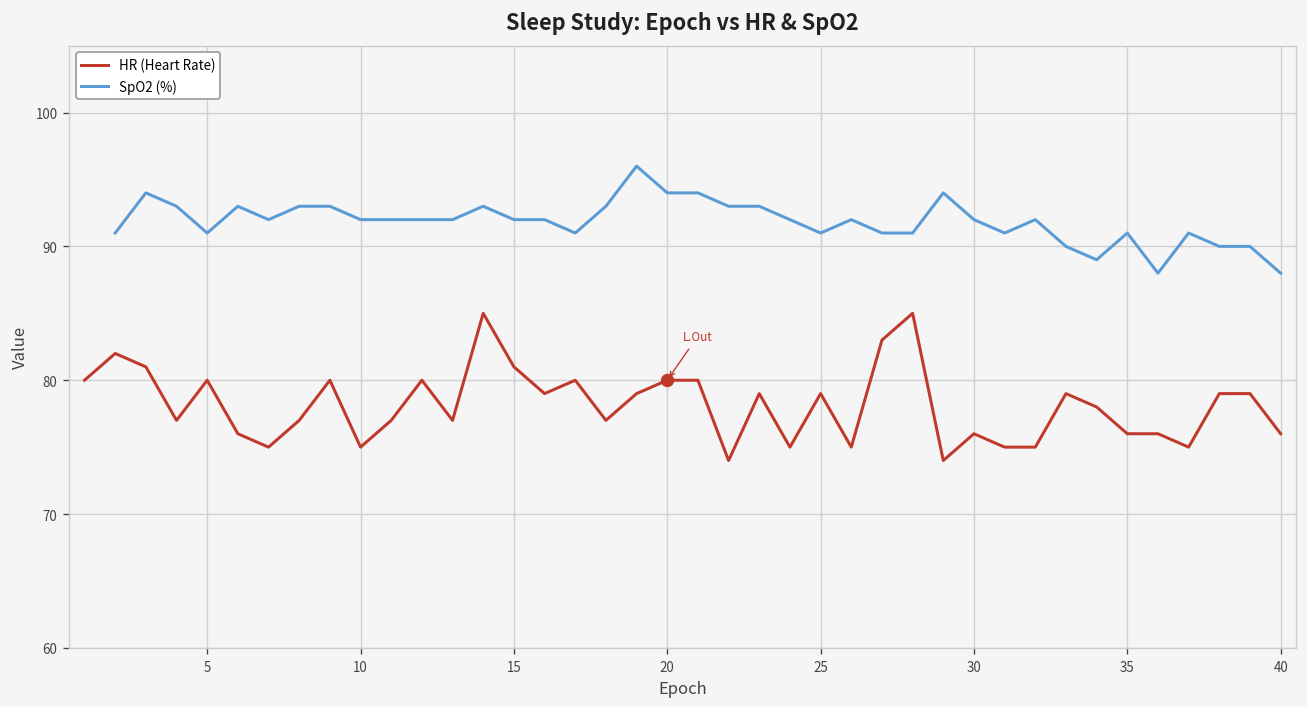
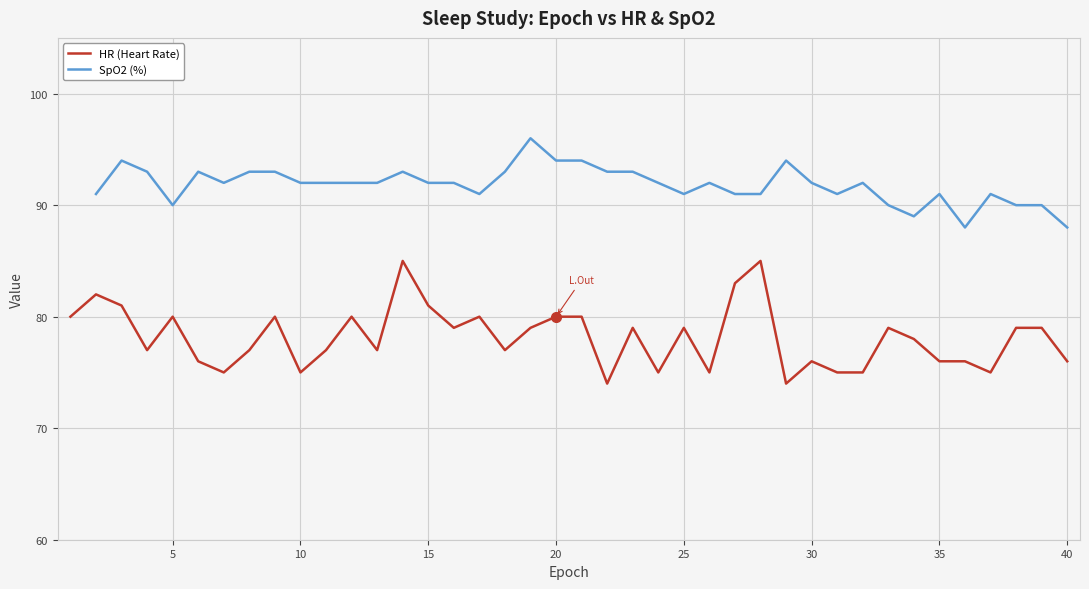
  {
    "SpO2 (%)": {
-     "5": 91,
+     "5": 90,
      "10": 92,
      "15": 92,
      "20": 94,
      "25": 91,
      "30": 92,
      "35": 91,
      "40": 88
    }
  }
